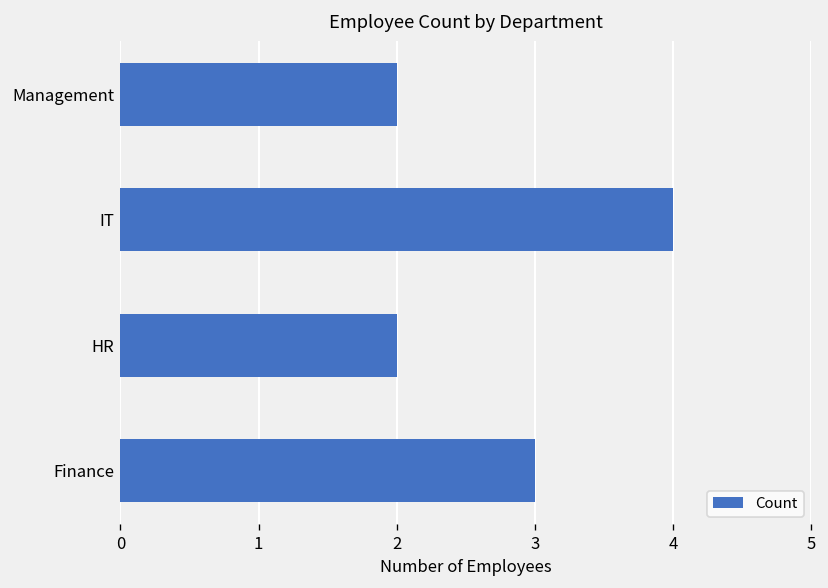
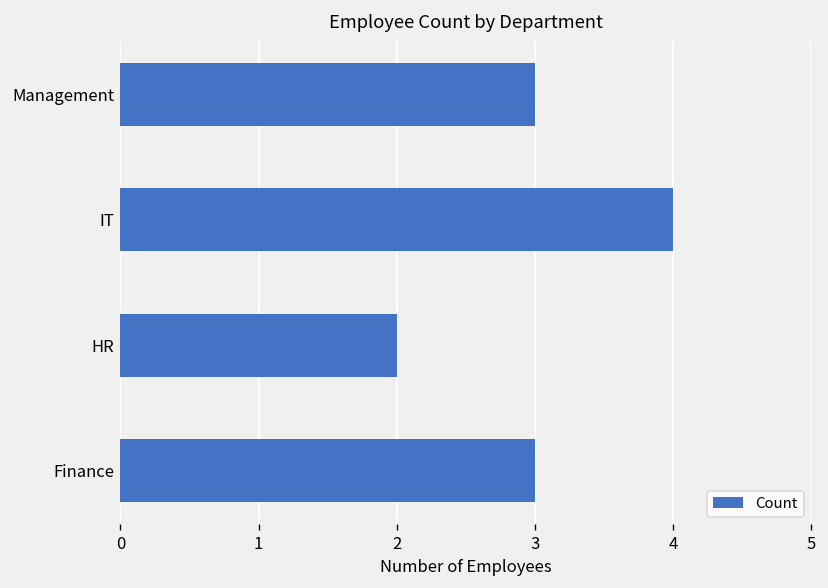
  {
-   "Management": 2,
+   "Management": 3,
    "IT": 4,
    "HR": 2,
    "Finance": 3
  }
